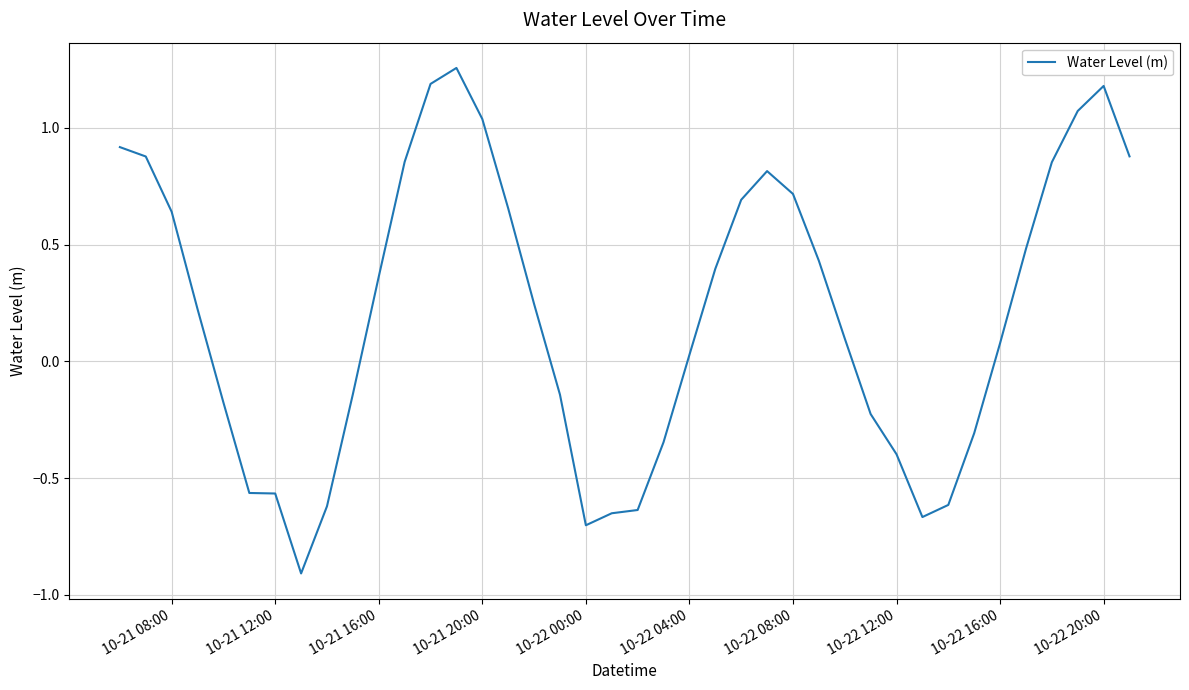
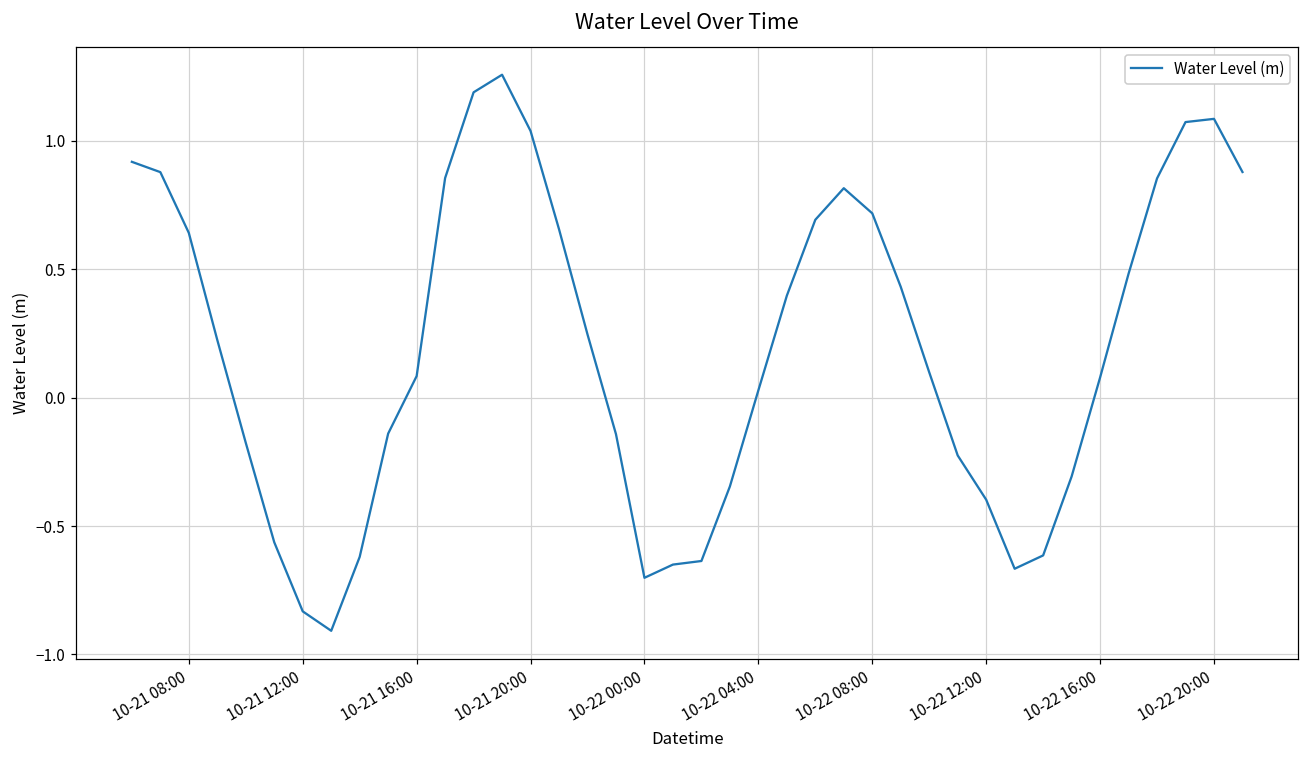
  {
    "10-21 08:00": 0.64,
-   "10-21 12:00": -0.57,
-   "10-21 16:00": 0.36,
+   "10-21 12:00": -0.83,
+   "10-21 16:00": 0.08,
    "10-21 20:00": 1.04,
    "10-22 00:00": -0.70,
    "10-22 04:00": 0.03,
    "10-22 08:00": 0.72,
    "10-22 12:00": -0.40,
    "10-22 16:00": 0.08,
-   "10-22 20:00": 1.18
+   "10-22 20:00": 1.09
  }
